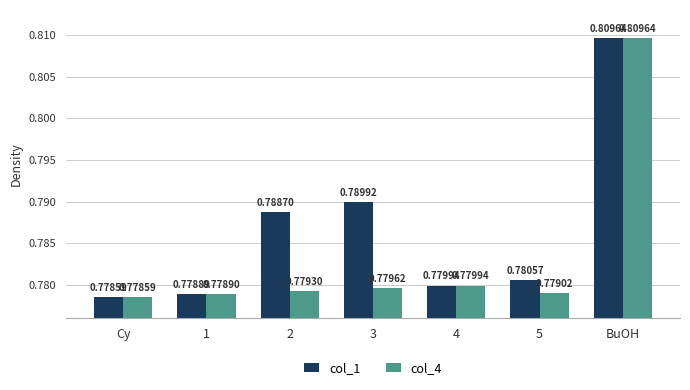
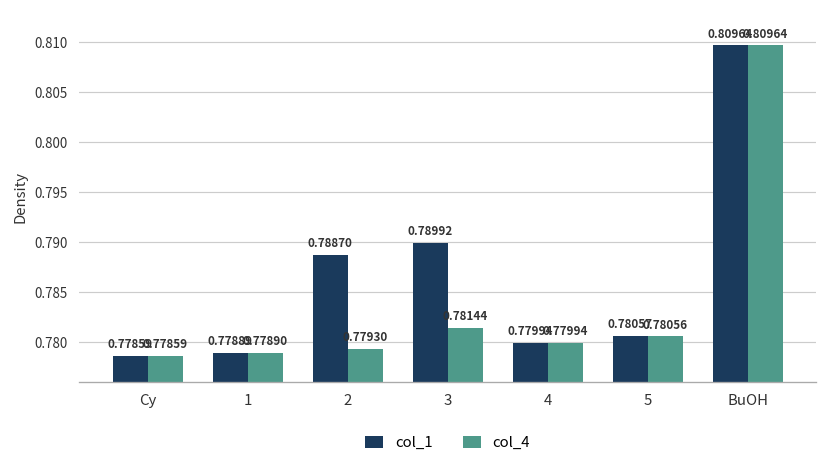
  {
    "col_1": {
      "2": 0.78870,
      "3": 0.78992
    },
    "col_4": {
      "2": 0.77930,
-     "3": 0.77962,
-     "5": 0.77902
+     "3": 0.78144,
+     "5": 0.78056
    }
  }
